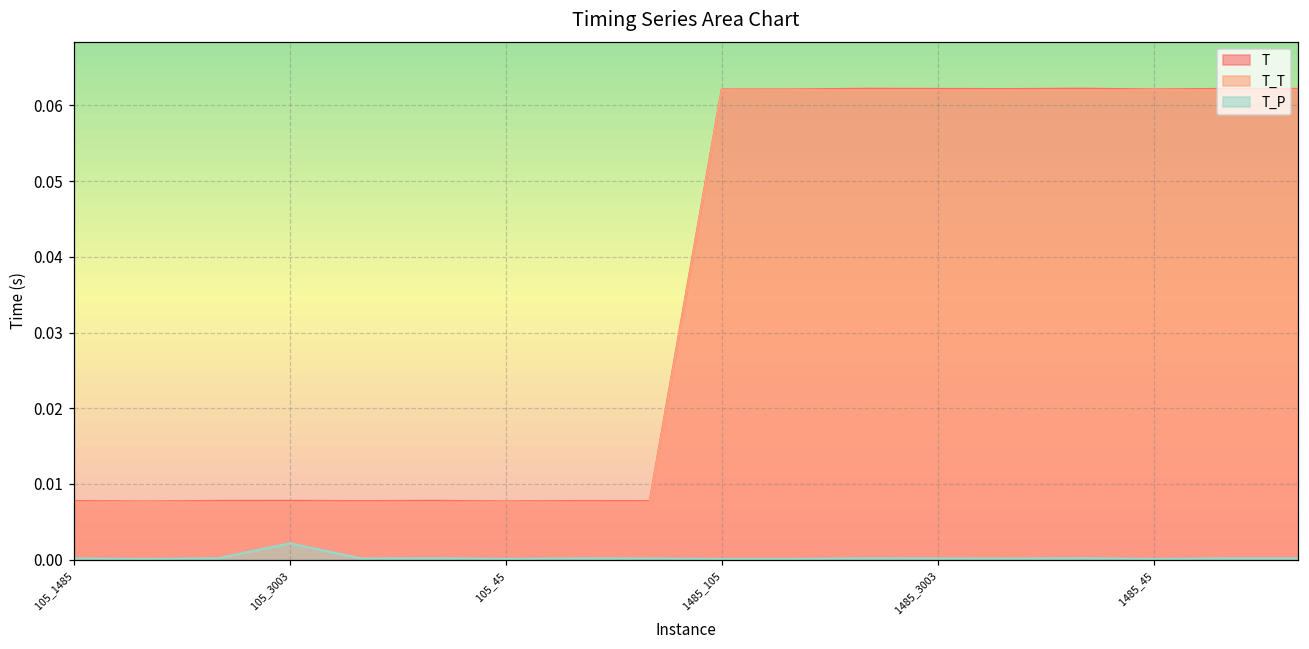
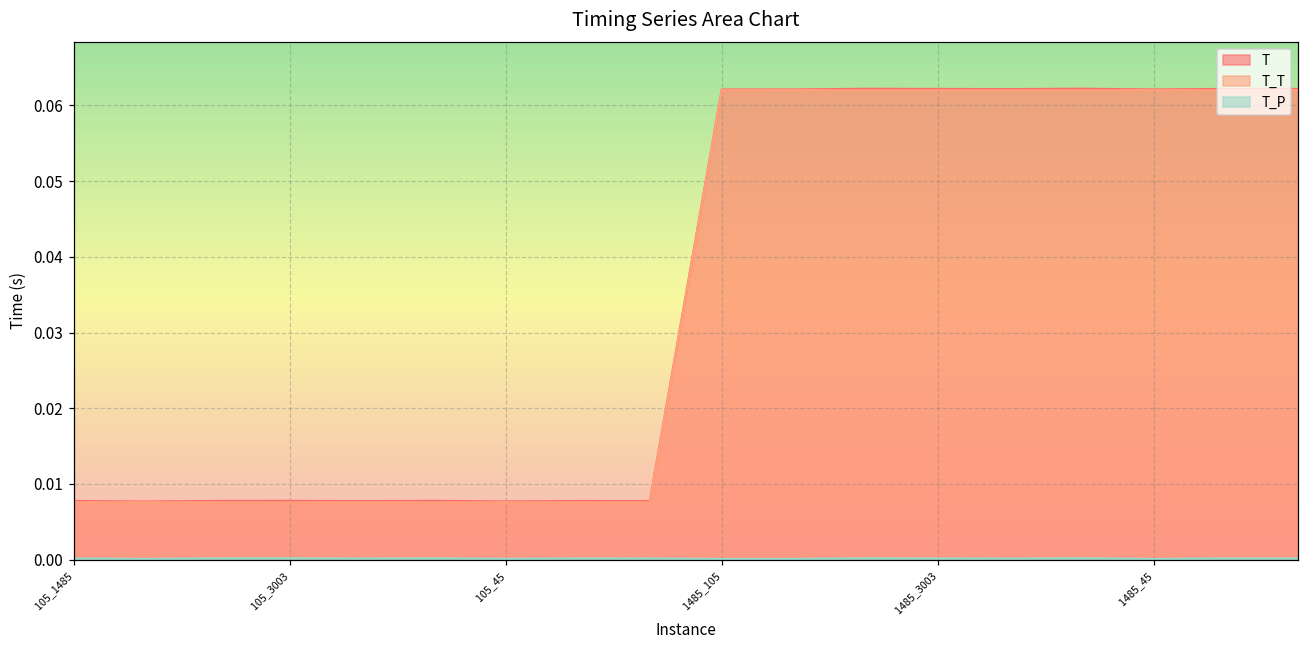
  {
    "T_P": {
      "105_1485": 0.000,
-     "105_3003": 0.002,
+     "105_3003": 0.000,
      "105_45": 0.000,
      "1485_105": 0.000,
      "1485_3003": 0.000,
      "1485_45": 0.000
    }
  }
